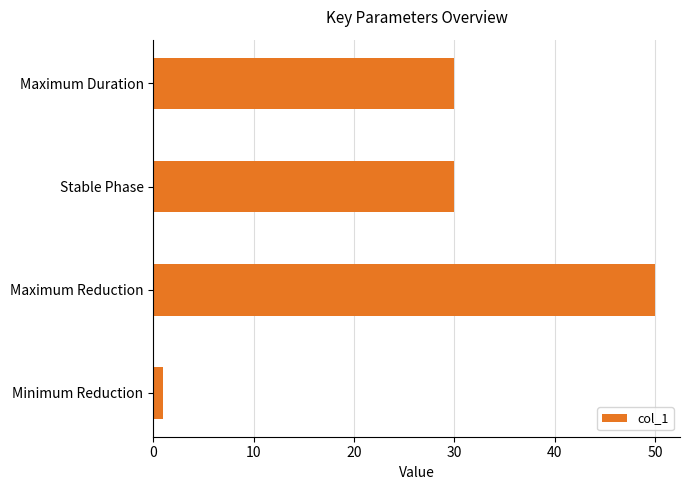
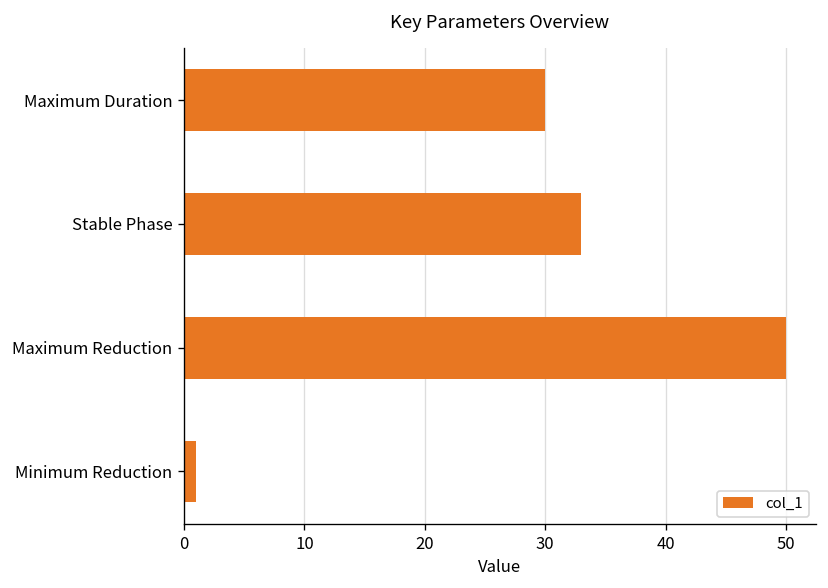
  {
    "Maximum Duration": 30,
-   "Stable Phase": 30,
+   "Stable Phase": 33,
    "Maximum Reduction": 50,
    "Minimum Reduction": 1
  }
